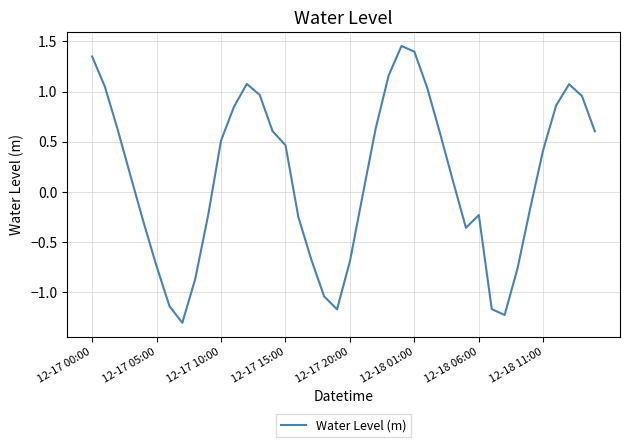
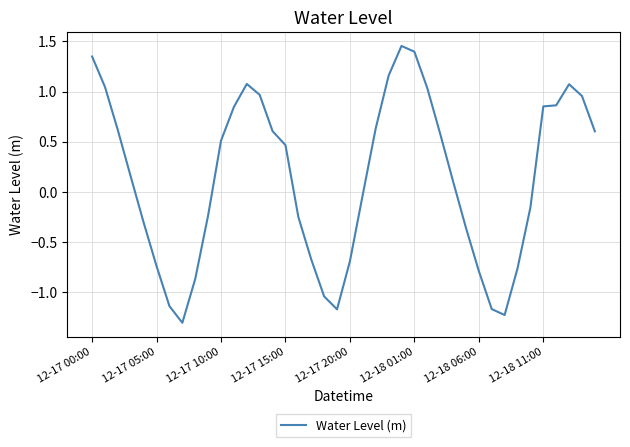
  {
    "12-17 00:00": 1.35,
    "12-17 05:00": -0.74,
    "12-17 10:00": 0.51,
    "12-17 15:00": 0.47,
    "12-17 20:00": -0.69,
    "12-18 01:00": 1.40,
-   "12-18 06:00": -0.23,
-   "12-18 11:00": 0.42
+   "12-18 06:00": -0.79,
+   "12-18 11:00": 0.85
  }
